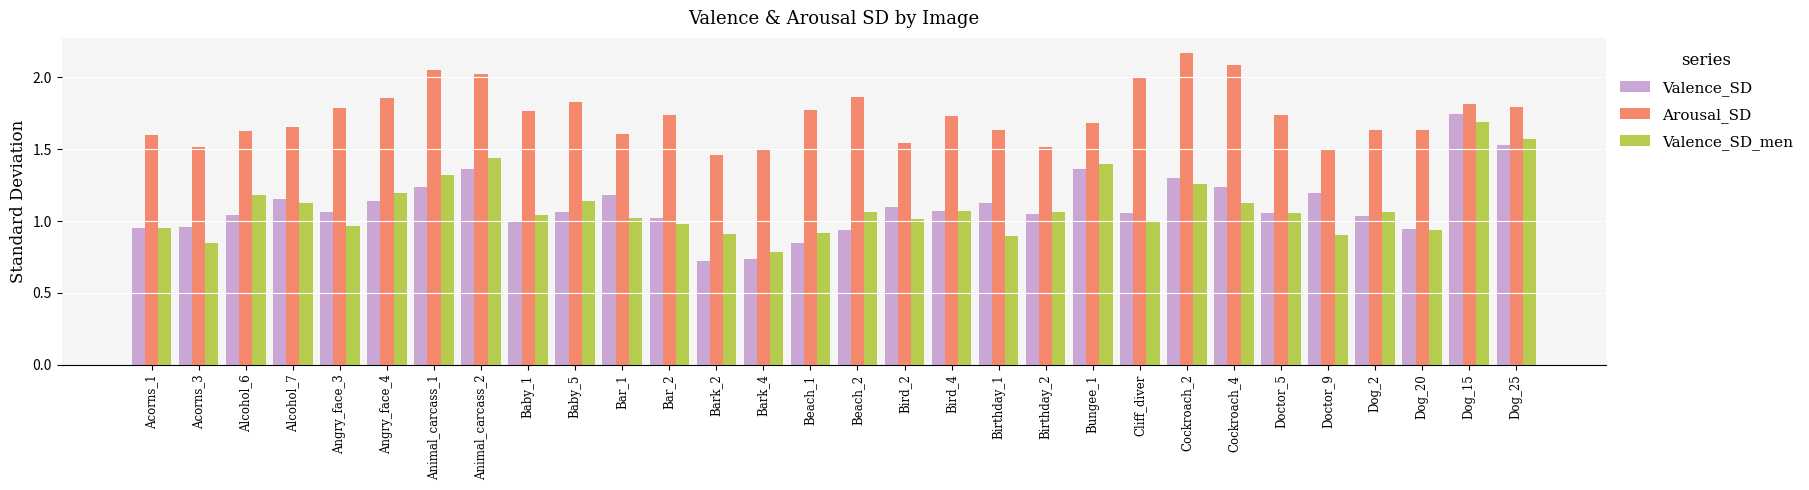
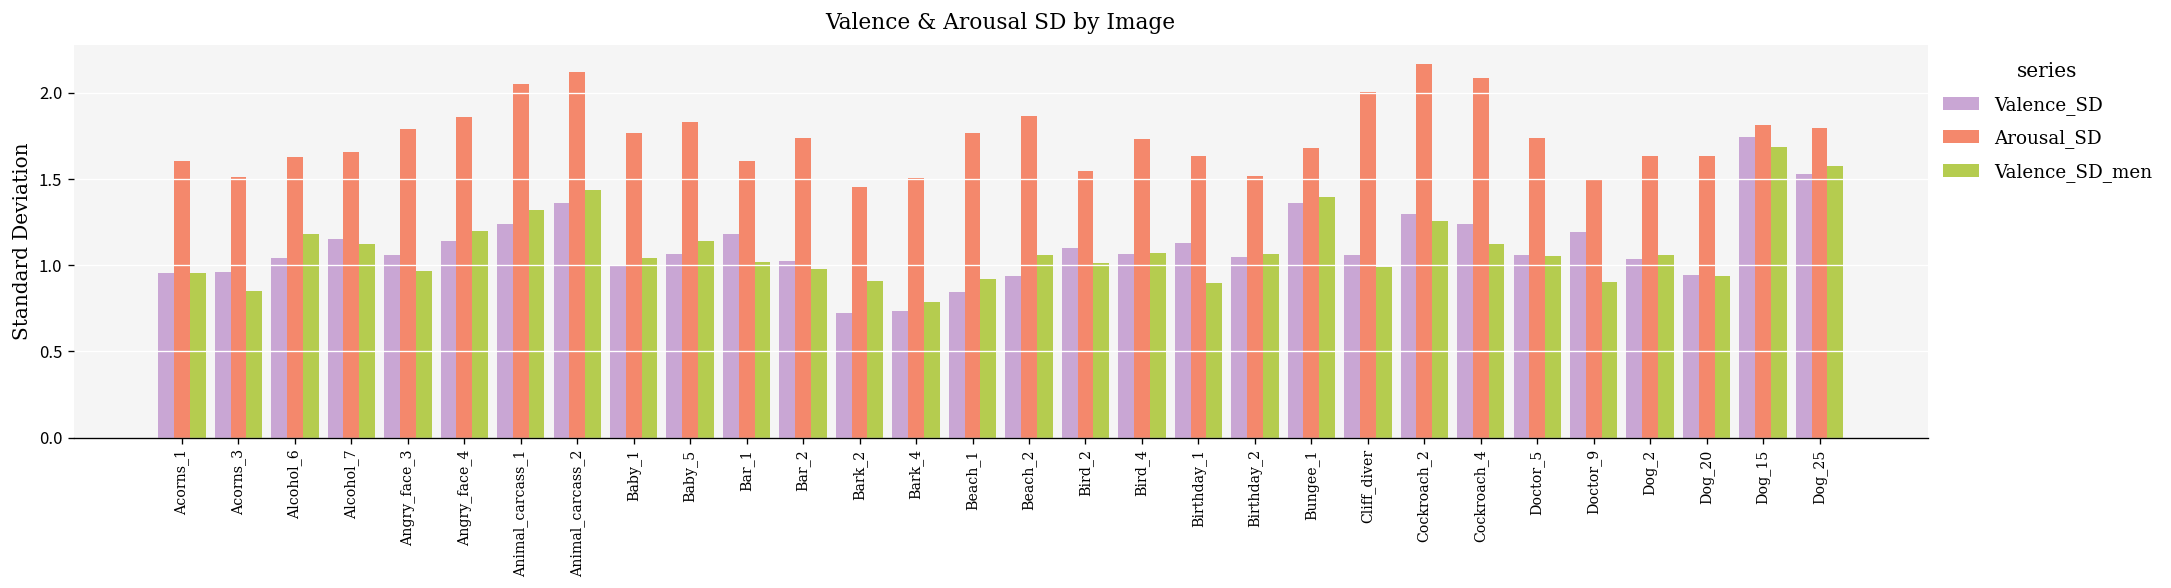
  {
    "Valence_SD": {
      "Acorns_1": 0.95,
      "Acorns_3": 0.96,
      "Alcohol_6": 1.05,
      "Alcohol_7": 1.15,
      "Angry_face_3": 1.06,
      "Angry_face_4": 1.14,
      "Animal_carcass_1": 1.24,
      "Animal_carcass_2": 1.36,
      "Baby_1": 0.99,
      "Baby_5": 1.06,
      "Bar_1": 1.18,
      "Bar_2": 1.02,
      "Bark_2": 0.72,
      "Bark_4": 0.74,
      "Beach_1": 0.85,
      "Beach_2": 0.94,
      "Bird_2": 1.10,
      "Bird_4": 1.07,
      "Birthday_1": 1.13,
      "Birthday_2": 1.05,
      "Bungee_1": 1.36,
      "Cliff_diver": 1.06,
      "Cockroach_2": 1.30,
      "Cockroach_4": 1.24,
      "Doctor_5": 1.06,
      "Doctor_9": 1.20,
      "Dog_2": 1.03,
      "Dog_20": 0.94,
      "Dog_15": 1.74,
      "Dog_25": 1.53
    },
    "Arousal_SD": {
      "Acorns_1": 1.60,
      "Acorns_3": 1.51,
      "Alcohol_6": 1.63,
      "Alcohol_7": 1.65,
      "Angry_face_3": 1.79,
      "Angry_face_4": 1.86,
      "Animal_carcass_1": 2.05,
-     "Animal_carcass_2": 2.03,
+     "Animal_carcass_2": 2.12,
      "Baby_1": 1.77,
      "Baby_5": 1.83,
      "Bar_1": 1.60,
      "Bar_2": 1.74,
      "Bark_2": 1.46,
      "Bark_4": 1.50,
      "Beach_1": 1.77,
      "Beach_2": 1.87,
      "Bird_2": 1.55,
      "Bird_4": 1.73,
      "Birthday_1": 1.63,
      "Birthday_2": 1.52,
      "Bungee_1": 1.68,
      "Cliff_diver": 2.01,
      "Cockroach_2": 2.17,
      "Cockroach_4": 2.09,
      "Doctor_5": 1.74,
      "Doctor_9": 1.50,
      "Dog_2": 1.64,
      "Dog_20": 1.63,
      "Dog_15": 1.81,
      "Dog_25": 1.79
    },
    "Valence_SD_men": {
      "Acorns_1": 0.95,
      "Acorns_3": 0.85,
      "Alcohol_6": 1.18,
      "Alcohol_7": 1.13,
      "Angry_face_3": 0.97,
      "Angry_face_4": 1.20,
      "Animal_carcass_1": 1.32,
      "Animal_carcass_2": 1.44,
      "Baby_1": 1.04,
      "Baby_5": 1.14,
      "Bar_1": 1.02,
      "Bar_2": 0.98,
      "Bark_2": 0.91,
      "Bark_4": 0.79,
      "Beach_1": 0.92,
      "Beach_2": 1.06,
      "Bird_2": 1.01,
      "Bird_4": 1.07,
      "Birthday_1": 0.90,
      "Birthday_2": 1.07,
      "Bungee_1": 1.40,
      "Cliff_diver": 0.99,
      "Cockroach_2": 1.26,
      "Cockroach_4": 1.12,
      "Doctor_5": 1.06,
      "Doctor_9": 0.90,
      "Dog_2": 1.06,
      "Dog_20": 0.94,
      "Dog_15": 1.69,
      "Dog_25": 1.57
    }
  }
